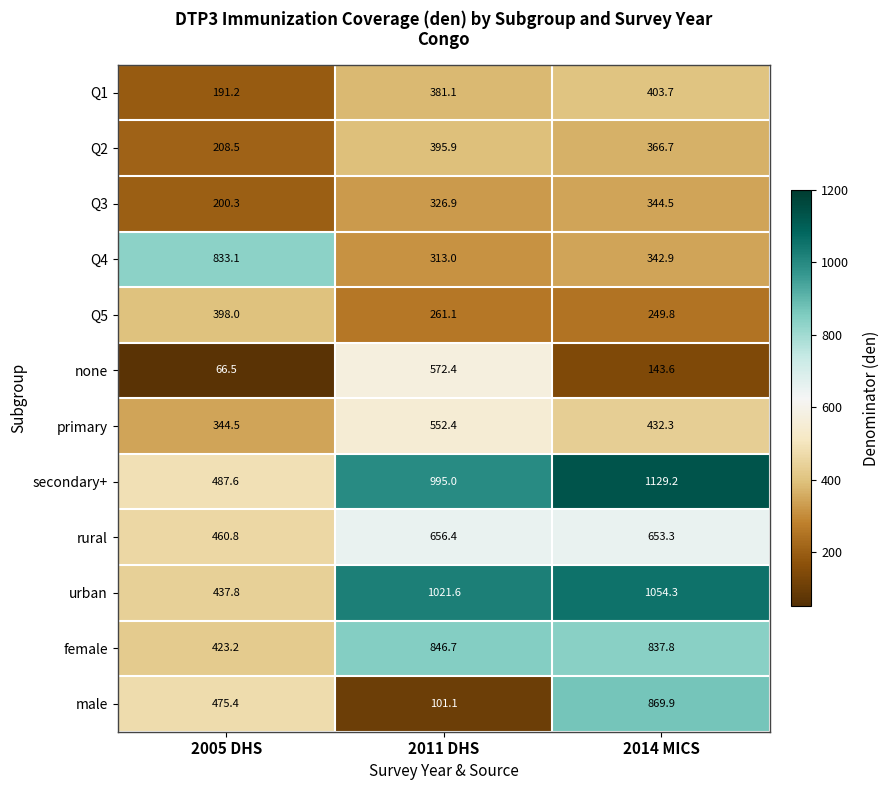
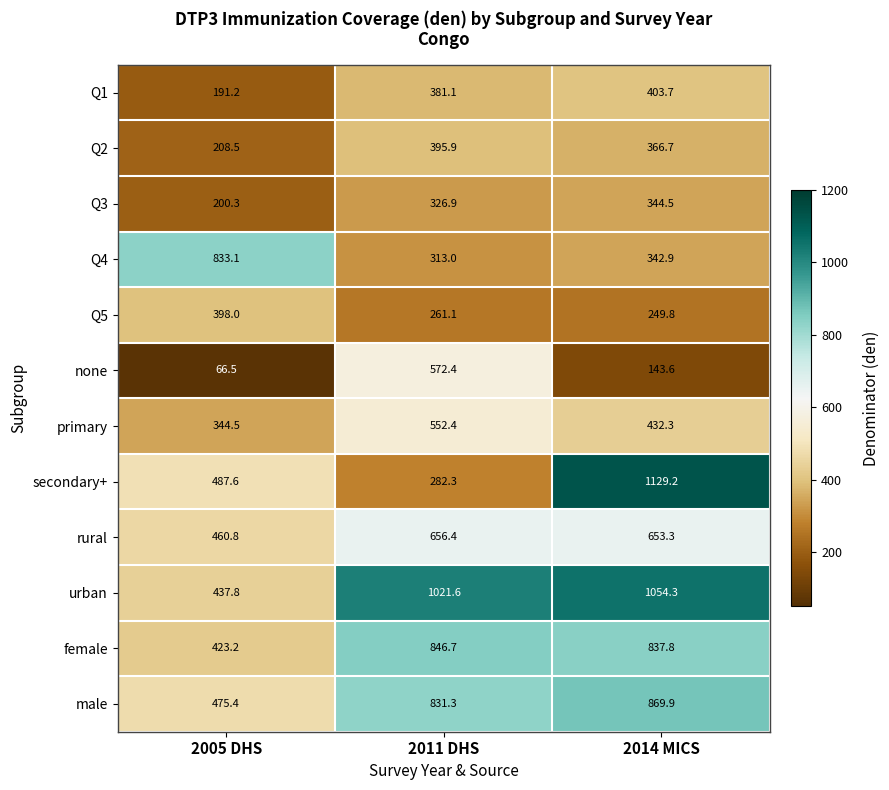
  {
    "Q1": {
      "2005 DHS": 191.2,
      "2011 DHS": 381.1,
      "2014 MICS": 403.7
    },
    "Q2": {
      "2005 DHS": 208.5,
      "2011 DHS": 395.9,
      "2014 MICS": 366.7
    },
    "Q3": {
      "2005 DHS": 200.3,
      "2011 DHS": 326.9,
      "2014 MICS": 344.5
    },
    "Q4": {
      "2005 DHS": 833.1,
      "2011 DHS": 313.0,
      "2014 MICS": 342.9
    },
    "Q5": {
      "2005 DHS": 398.0,
      "2011 DHS": 261.1,
      "2014 MICS": 249.8
    },
    "none": {
      "2005 DHS": 66.5,
      "2011 DHS": 572.4,
      "2014 MICS": 143.6
    },
    "primary": {
      "2005 DHS": 344.5,
      "2011 DHS": 552.4,
      "2014 MICS": 432.3
    },
    "secondary+": {
      "2005 DHS": 487.6,
-     "2011 DHS": 995.0,
+     "2011 DHS": 282.3,
      "2014 MICS": 1129.2
    },
    "rural": {
      "2005 DHS": 460.8,
      "2011 DHS": 656.4,
      "2014 MICS": 653.3
    },
    "urban": {
      "2005 DHS": 437.8,
      "2011 DHS": 1021.6,
      "2014 MICS": 1054.3
    },
    "female": {
      "2005 DHS": 423.2,
      "2011 DHS": 846.7,
      "2014 MICS": 837.8
    },
    "male": {
      "2005 DHS": 475.4,
-     "2011 DHS": 101.1,
+     "2011 DHS": 831.3,
      "2014 MICS": 869.9
    }
  }
